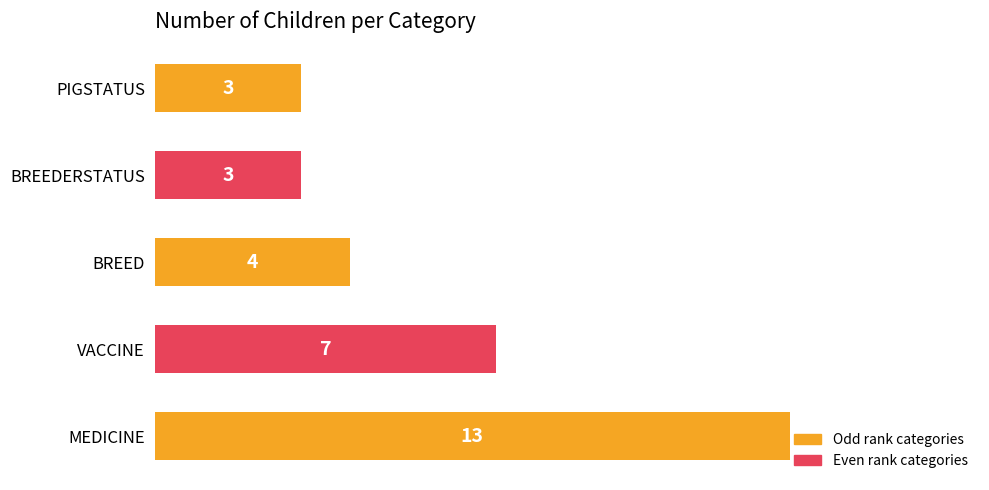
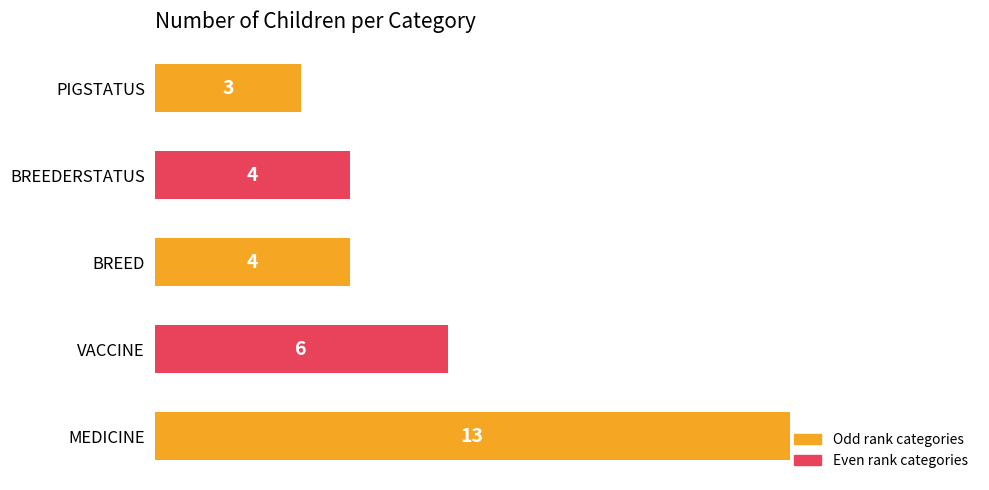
  {
    "PIGSTATUS": 3,
-   "BREEDERSTATUS": 3,
+   "BREEDERSTATUS": 4,
    "BREED": 4,
-   "VACCINE": 7,
+   "VACCINE": 6,
    "MEDICINE": 13
  }
